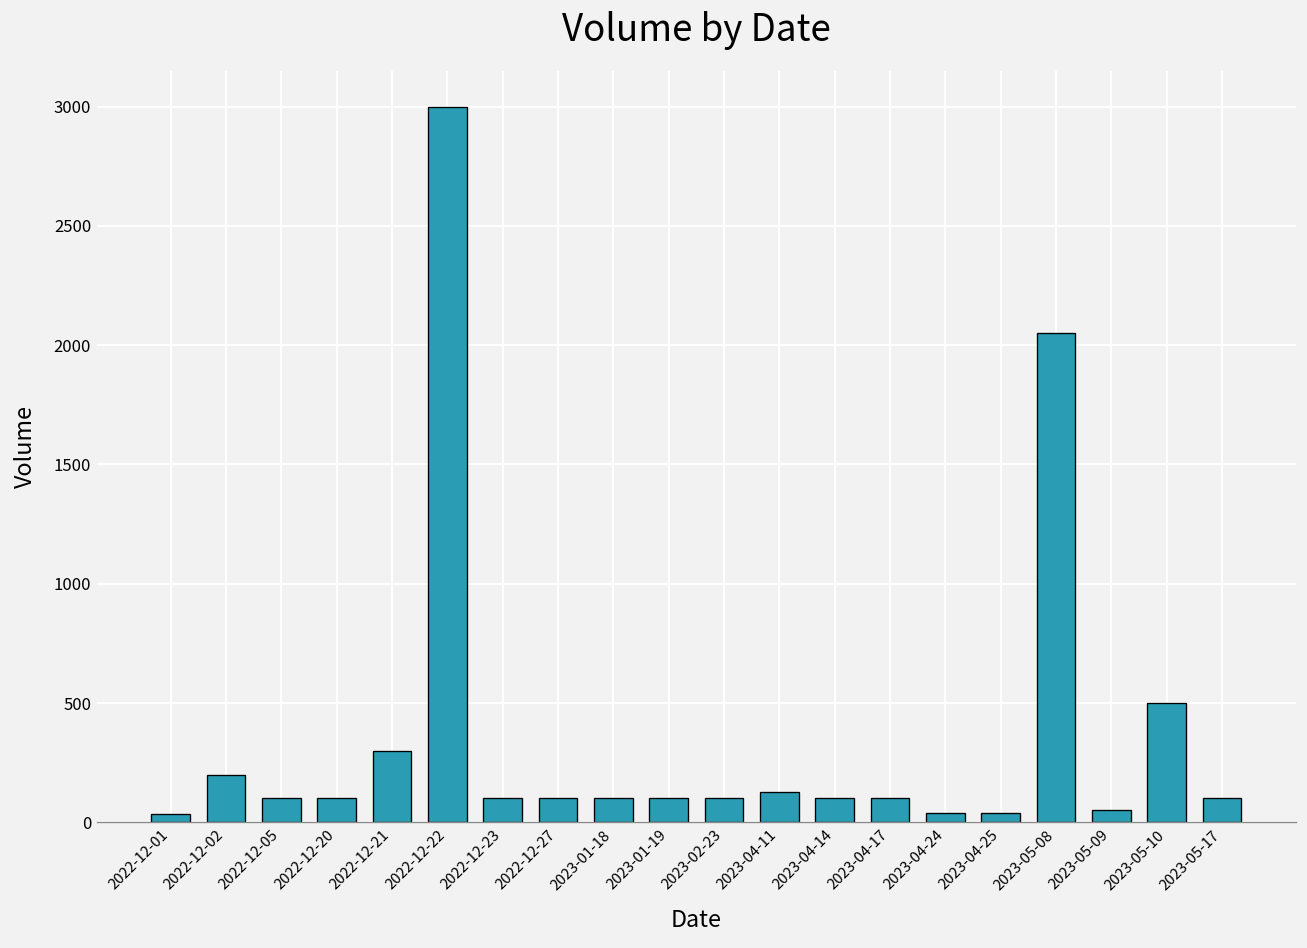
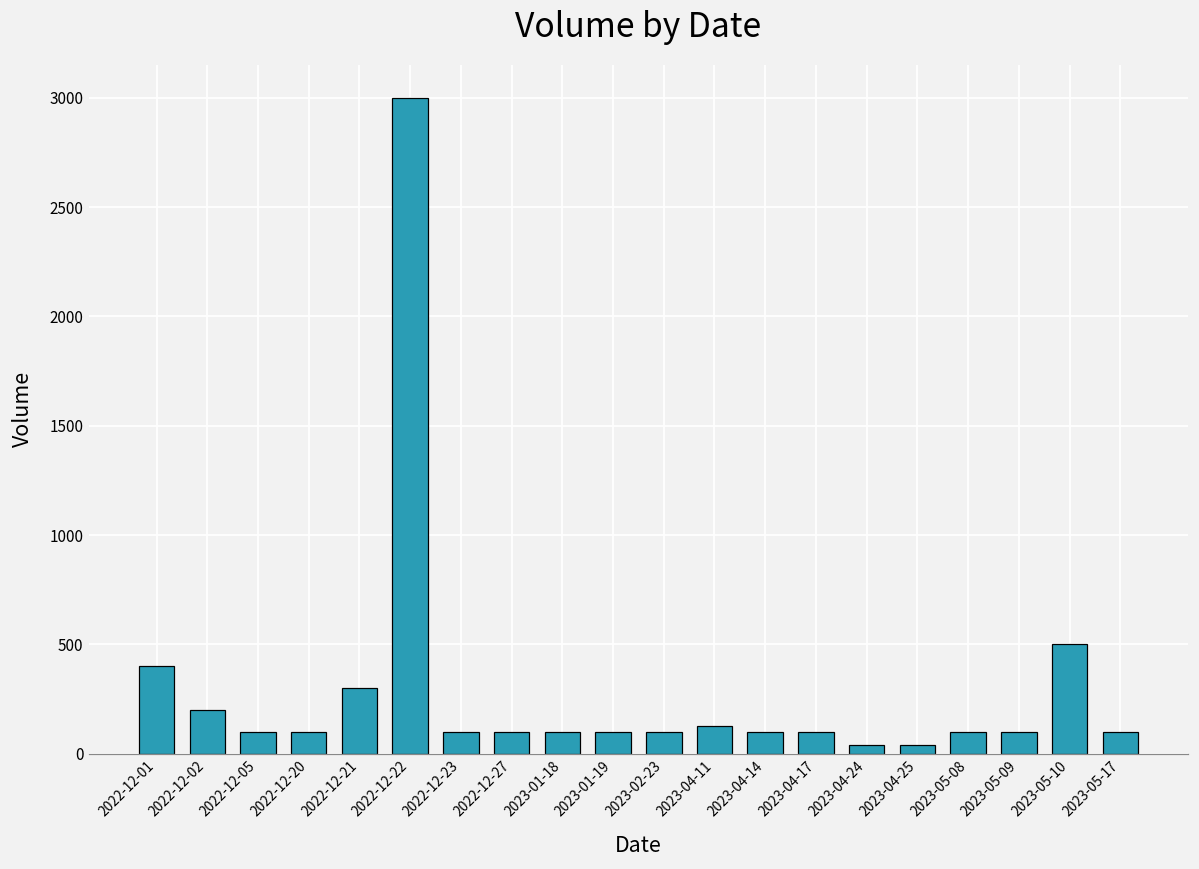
  {
-   "2022-12-01": 40,
+   "2022-12-01": 400,
    "2022-12-02": 200,
    "2022-12-05": 100,
    "2022-12-20": 100,
    "2022-12-21": 300,
    "2022-12-22": 3000,
    "2022-12-23": 100,
    "2022-12-27": 100,
    "2023-01-18": 100,
    "2023-01-19": 100,
    "2023-02-23": 100,
    "2023-04-11": 130,
    "2023-04-14": 100,
    "2023-04-17": 100,
    "2023-04-24": 40,
    "2023-04-25": 40,
-   "2023-05-08": 2050,
-   "2023-05-09": 50,
+   "2023-05-08": 100,
+   "2023-05-09": 100,
    "2023-05-10": 500,
    "2023-05-17": 100
  }
